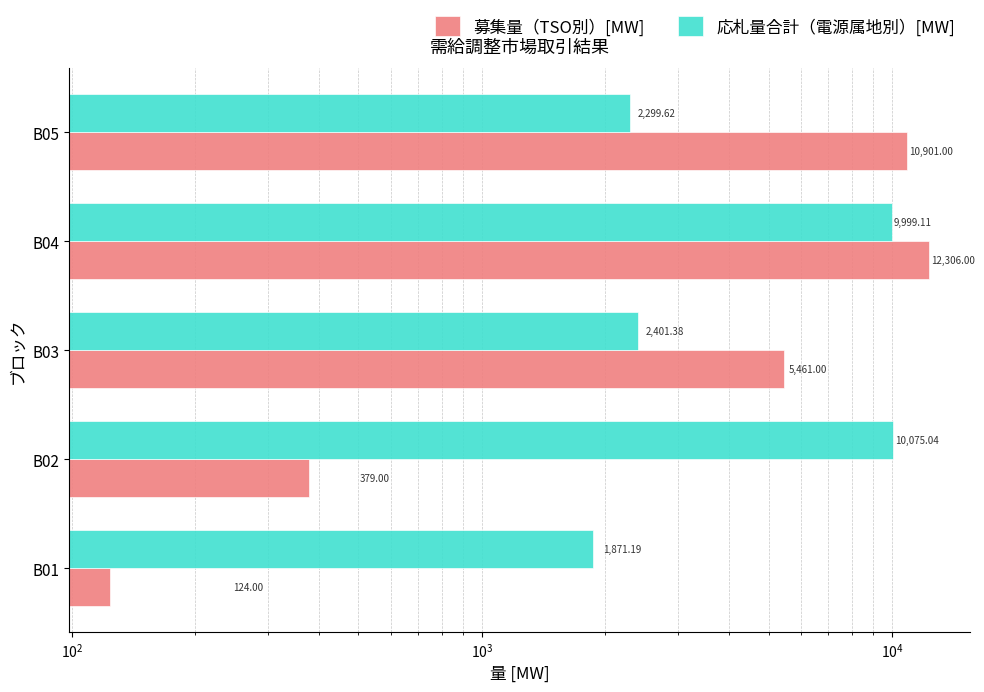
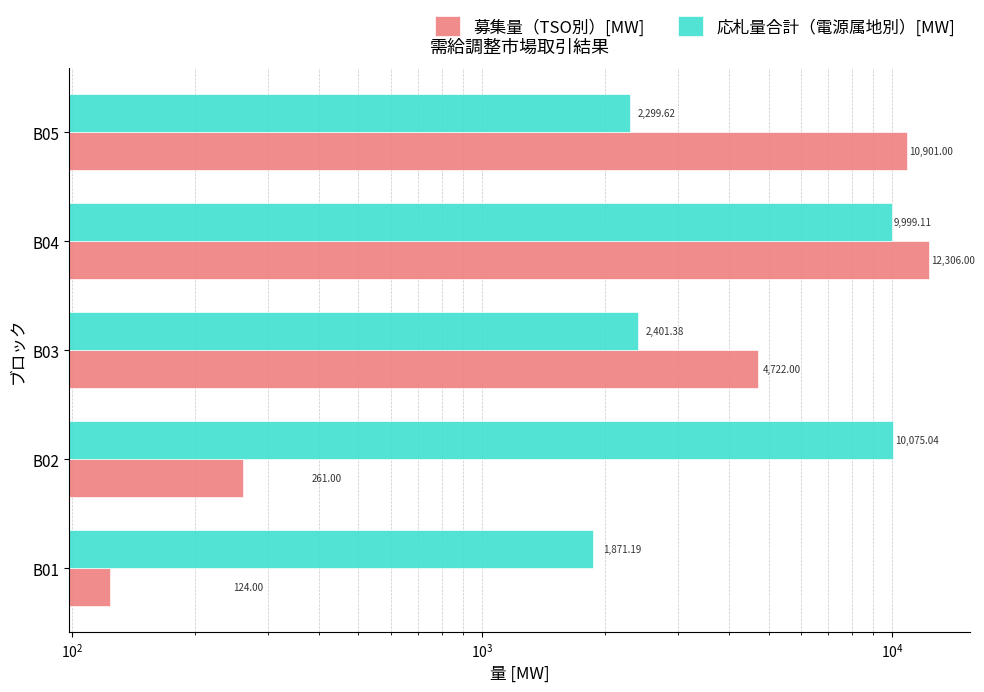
  {
    "募集量（TSO別）[MW]": {
      "B05": "10,901.00",
      "B04": "12,306.00",
-     "B03": "5,461.00",
-     "B02": "379.00"
+     "B03": "4,722.00",
+     "B02": "261.00"
    },
    "応札量合計（電源属地別）[MW]": {
      "B05": "2,299.62",
      "B04": "9,999.11",
      "B03": "2,401.38",
      "B02": "10,075.04",
      "B01": "1,871.19"
    }
  }
